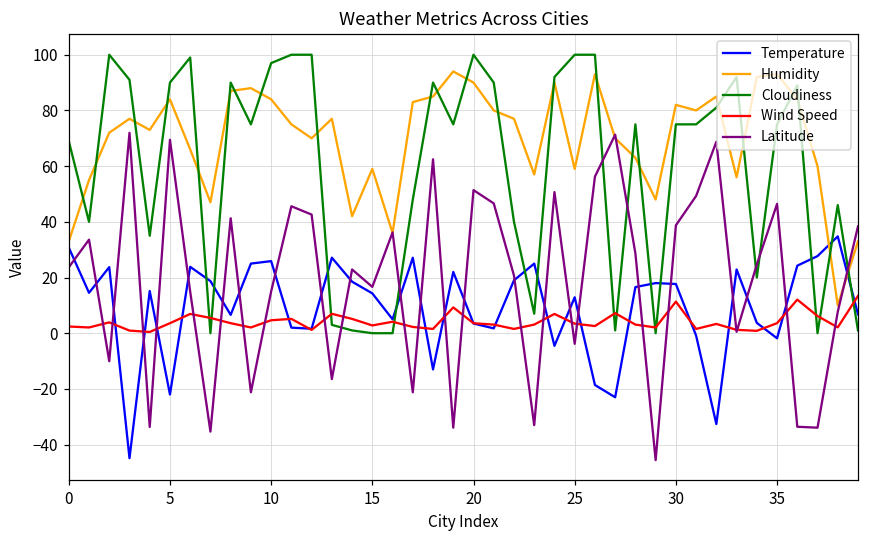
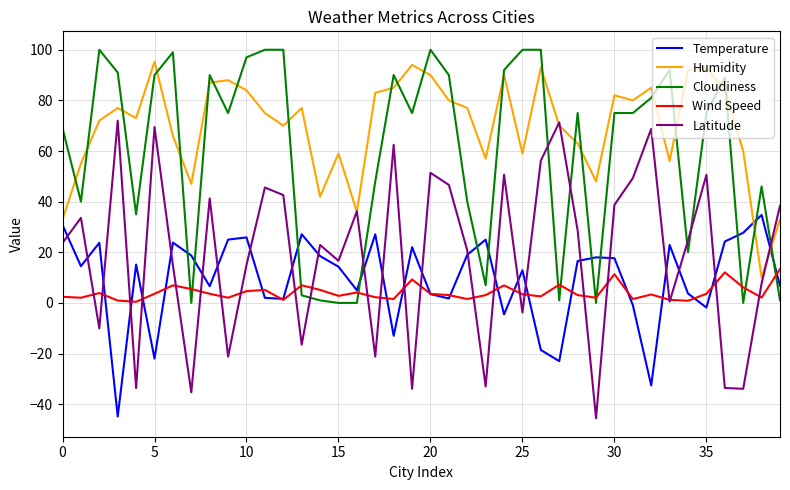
  {
    "Temperature": {
      "0": 31,
      "5": -22,
      "10": 26,
      "15": 14,
      "25": 13,
      "30": 18,
      "35": -2
    },
    "Humidity": {
      "0": 33,
-     "5": 84,
+     "5": 95,
      "10": 84,
      "15": 59,
      "20": 90,
      "25": 59,
      "30": 82
    },
    "Cloudiness": {
      "0": 69,
      "5": 90,
      "10": 97,
      "15": 0,
      "20": 100,
      "25": 100,
      "30": 75
    },
    "Wind Speed": {
      "0": 2,
      "5": 4,
      "10": 5,
      "15": 3,
      "25": 3,
      "30": 11,
      "35": 4
    },
    "Latitude": {
      "0": 24,
      "5": 69,
      "10": 15,
      "15": 17,
      "20": 51,
      "25": -4,
      "30": 39,
-     "35": 46
+     "35": 51
    }
  }
